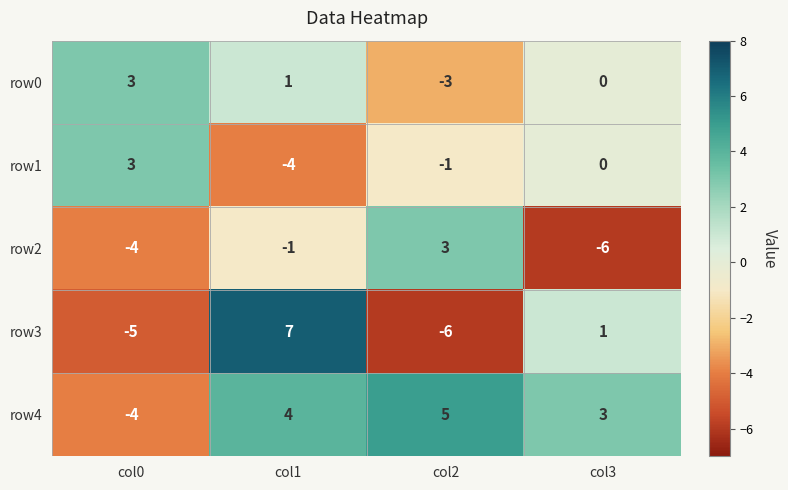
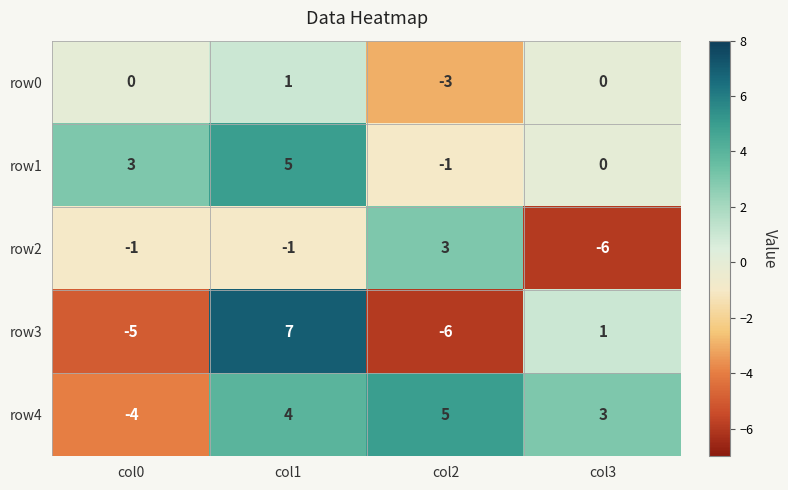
  {
    "row0": {
-     "col0": 3,
+     "col0": 0,
      "col1": 1,
      "col2": -3,
      "col3": 0
    },
    "row1": {
      "col0": 3,
-     "col1": -4,
+     "col1": 5,
      "col2": -1,
      "col3": 0
    },
    "row2": {
-     "col0": -4,
+     "col0": -1,
      "col1": -1,
      "col2": 3,
      "col3": -6
    },
    "row3": {
      "col0": -5,
      "col1": 7,
      "col2": -6,
      "col3": 1
    },
    "row4": {
      "col0": -4,
      "col1": 4,
      "col2": 5,
      "col3": 3
    }
  }
